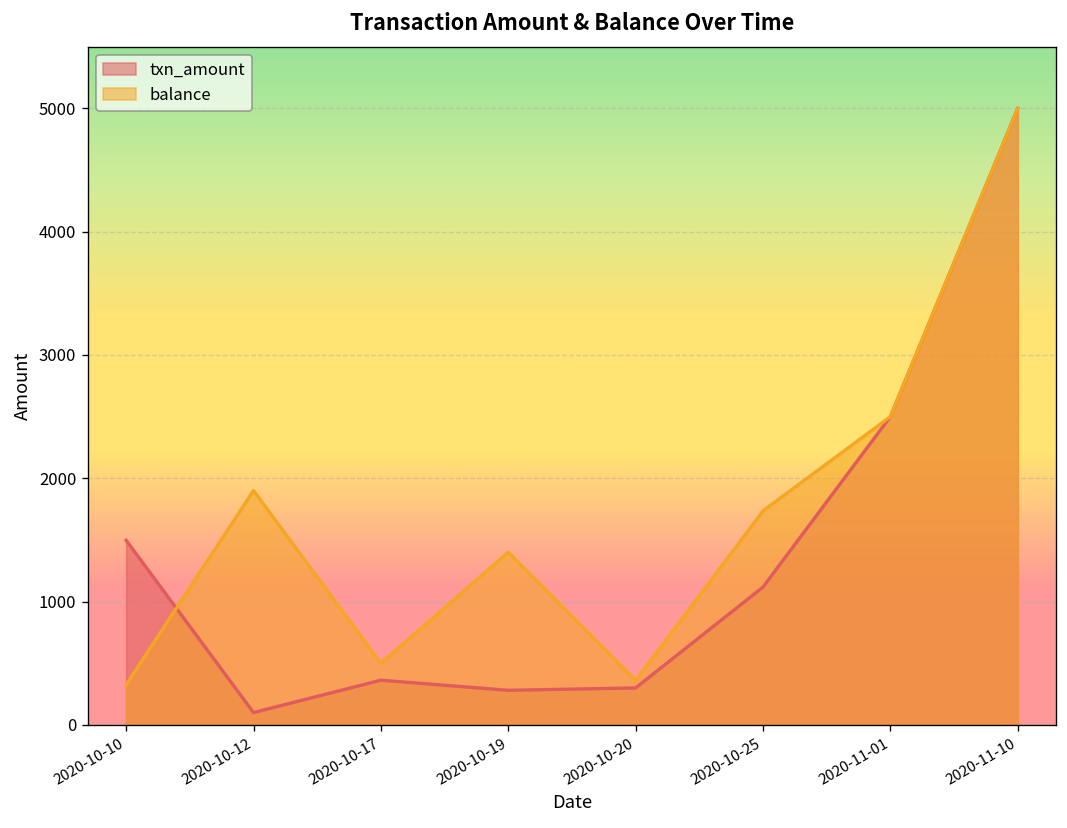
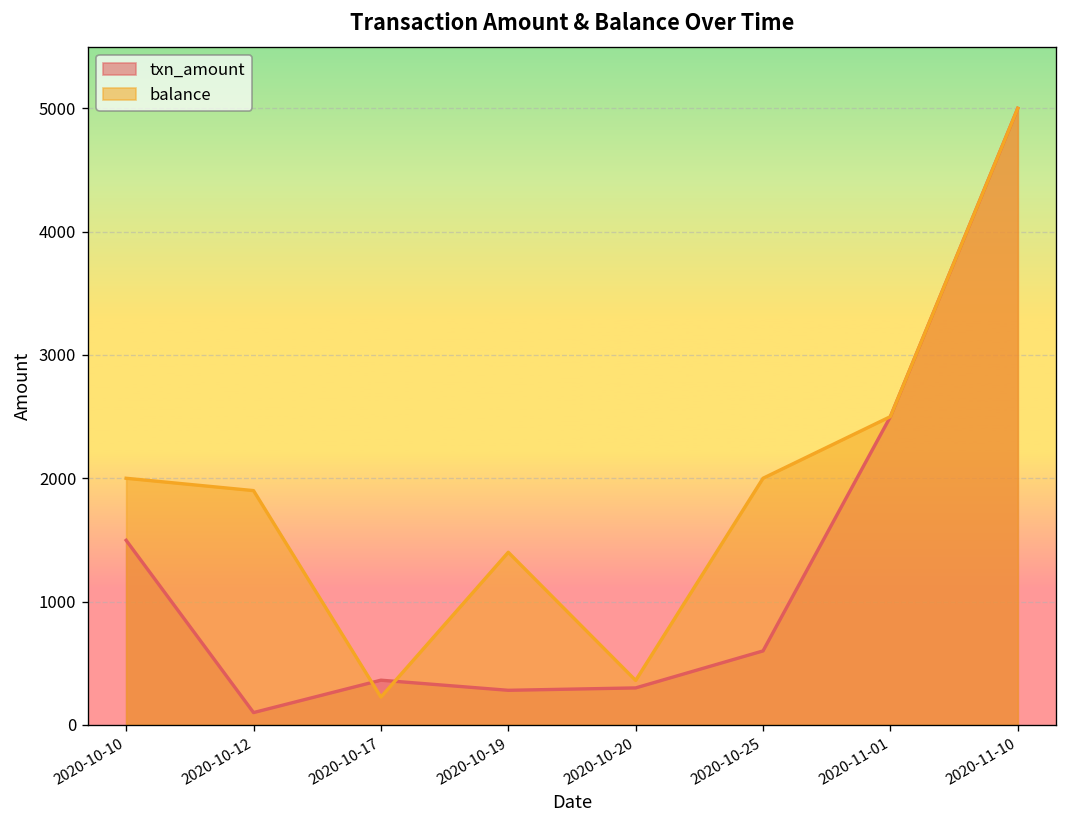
  {
    "txn_amount": {
      "2020-10-10": 1500,
      "2020-10-12": 100,
      "2020-10-17": 360,
      "2020-10-19": 280,
      "2020-10-20": 300,
-     "2020-10-25": 1120
+     "2020-10-25": 600
    },
    "balance": {
-     "2020-10-10": 330,
+     "2020-10-10": 2000,
      "2020-10-12": 1900,
-     "2020-10-17": 500,
+     "2020-10-17": 230,
      "2020-10-19": 1400,
      "2020-10-20": 360,
-     "2020-10-25": 1740
+     "2020-10-25": 2000
    }
  }
